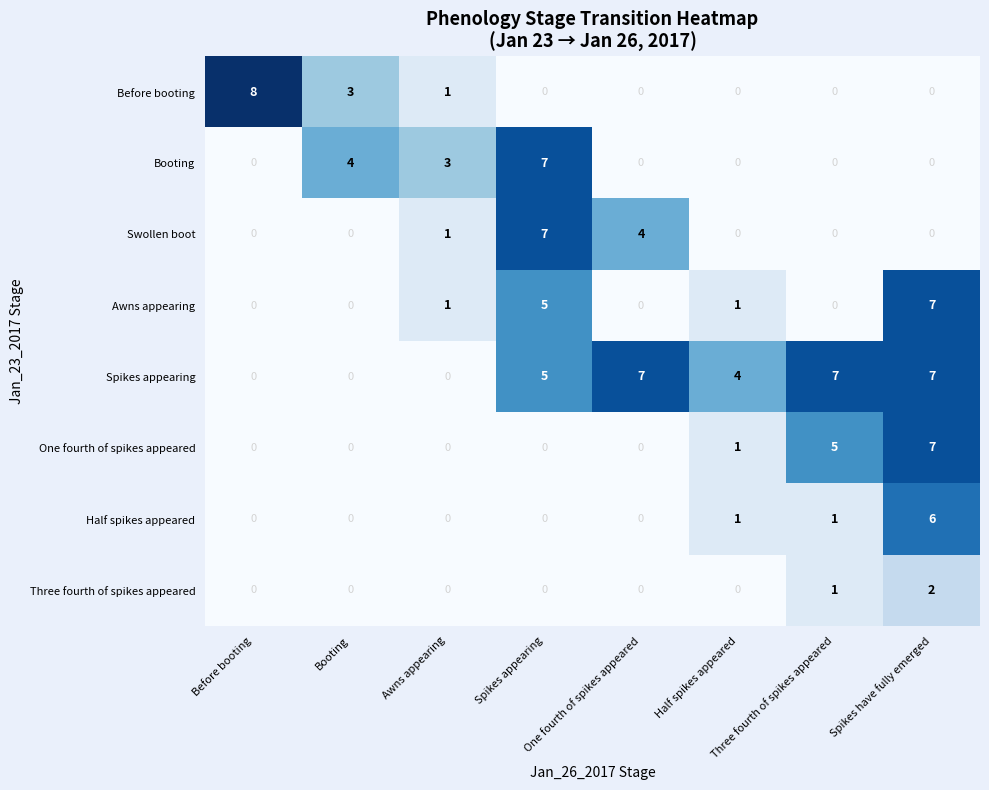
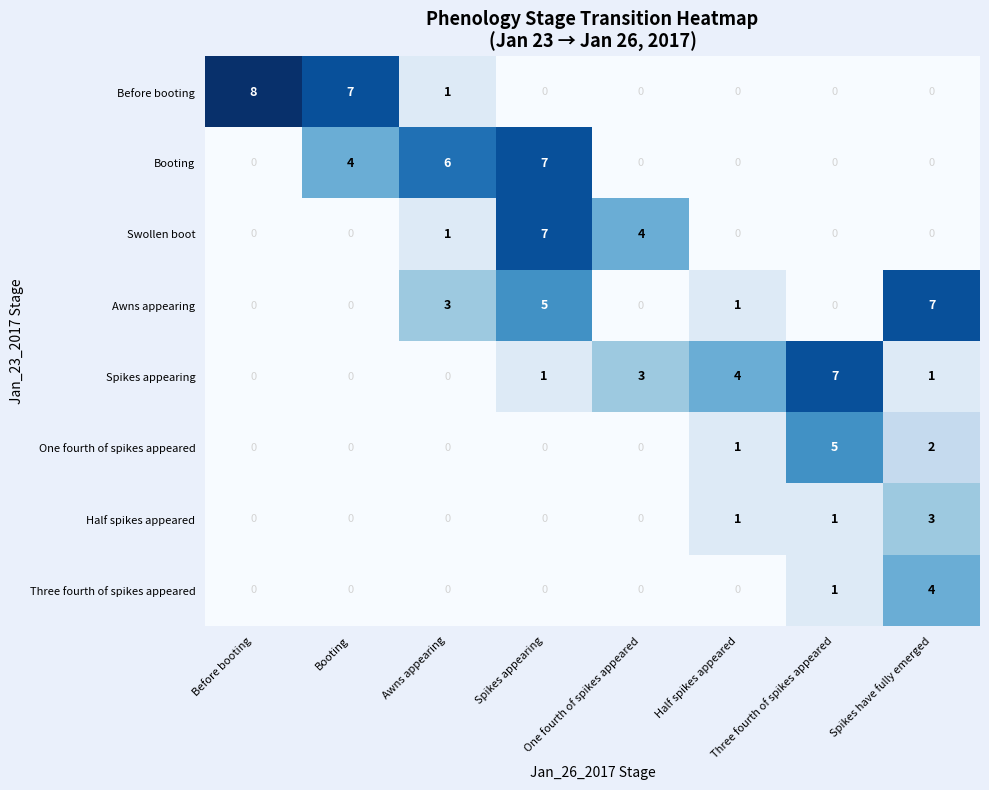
  {
    "Before booting": {
      "Before booting": 8,
-     "Booting": 3,
+     "Booting": 7,
      "Awns appearing": 1
    },
    "Booting": {
      "Booting": 4,
-     "Awns appearing": 3,
+     "Awns appearing": 6,
      "Spikes appearing": 7
    },
    "Swollen boot": {
      "Awns appearing": 1,
      "Spikes appearing": 7,
      "One fourth of spikes appeared": 4
    },
    "Awns appearing": {
-     "Awns appearing": 1,
+     "Awns appearing": 3,
      "Spikes appearing": 5,
      "Half spikes appeared": 1,
      "Spikes have fully emerged": 7
    },
    "Spikes appearing": {
-     "Spikes appearing": 5,
-     "One fourth of spikes appeared": 7,
+     "Spikes appearing": 1,
+     "One fourth of spikes appeared": 3,
      "Half spikes appeared": 4,
      "Three fourth of spikes appeared": 7,
-     "Spikes have fully emerged": 7
+     "Spikes have fully emerged": 1
    },
    "One fourth of spikes appeared": {
      "Half spikes appeared": 1,
      "Three fourth of spikes appeared": 5,
-     "Spikes have fully emerged": 7
+     "Spikes have fully emerged": 2
    },
    "Half spikes appeared": {
      "Half spikes appeared": 1,
      "Three fourth of spikes appeared": 1,
-     "Spikes have fully emerged": 6
+     "Spikes have fully emerged": 3
    },
    "Three fourth of spikes appeared": {
      "Three fourth of spikes appeared": 1,
-     "Spikes have fully emerged": 2
+     "Spikes have fully emerged": 4
    }
  }
